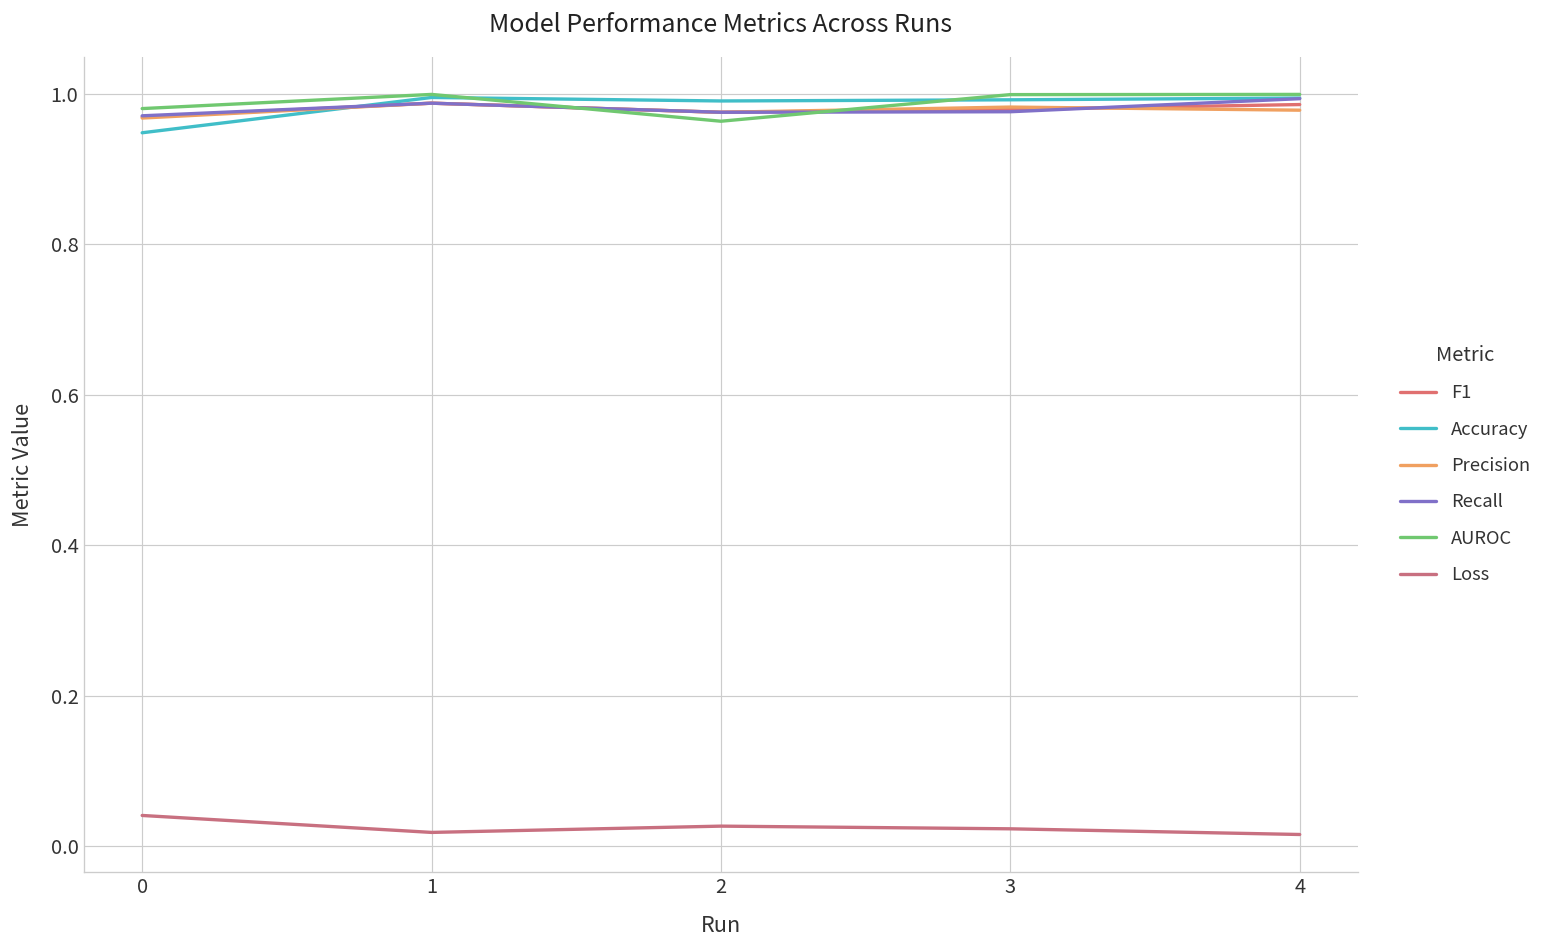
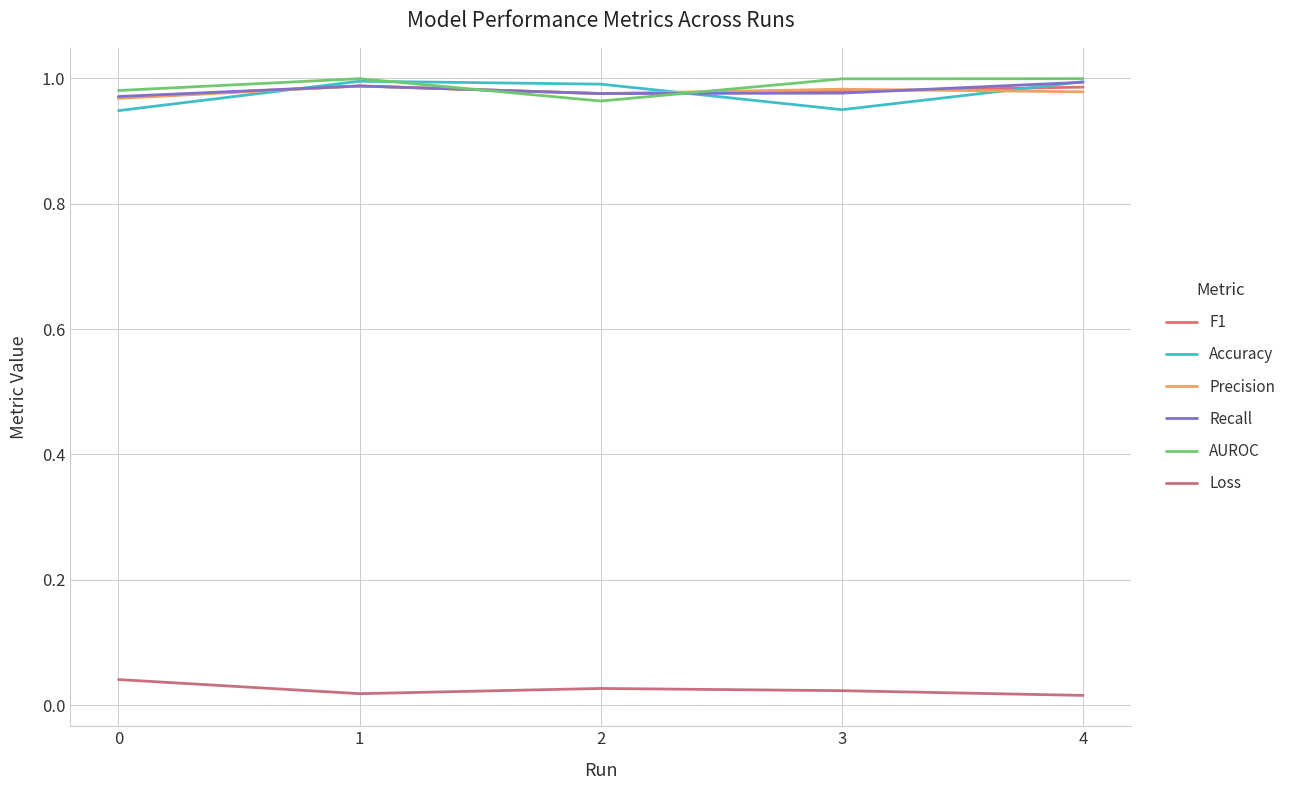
  {
    "Accuracy": {
      "0": 0.95,
      "2": 0.99,
-     "3": 0.99
+     "3": 0.95
    },
    "AUROC": {
      "0": 0.98,
      "2": 0.96,
      "3": 1.00,
      "4": 1.00
    }
  }
